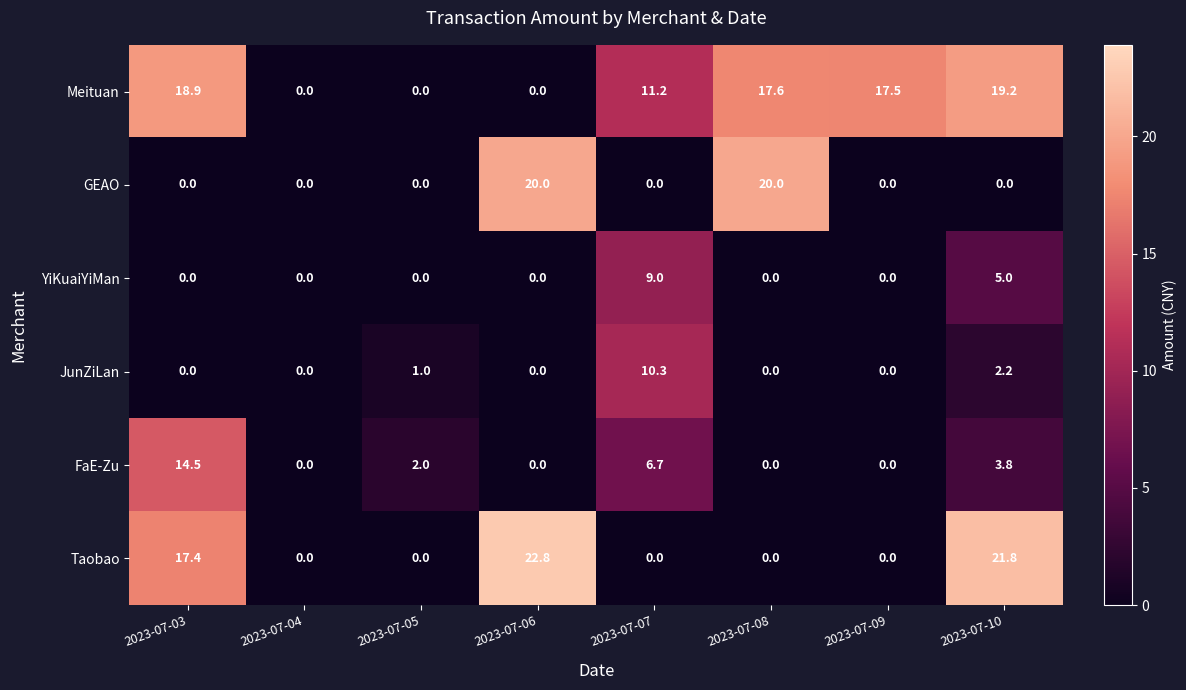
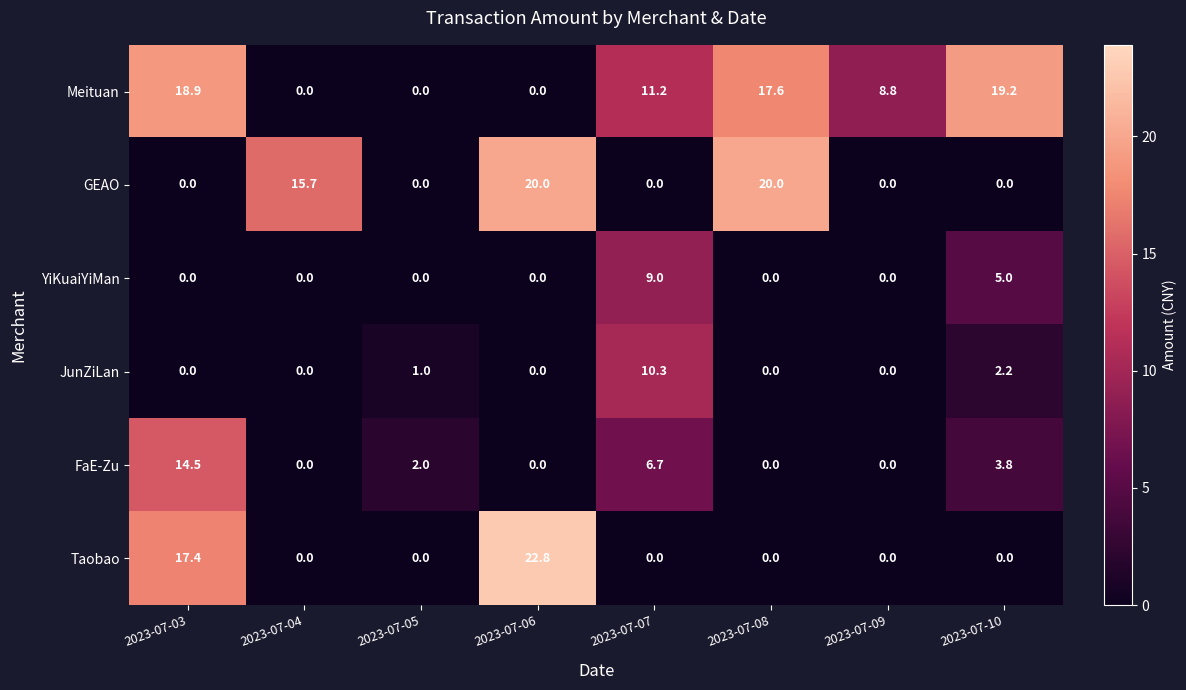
  {
    "Meituan": {
      "2023-07-03": 18.9,
      "2023-07-04": 0.0,
      "2023-07-05": 0.0,
      "2023-07-06": 0.0,
      "2023-07-07": 11.2,
      "2023-07-08": 17.6,
-     "2023-07-09": 17.5,
+     "2023-07-09": 8.8,
      "2023-07-10": 19.2
    },
    "GEAO": {
      "2023-07-03": 0.0,
-     "2023-07-04": 0.0,
+     "2023-07-04": 15.7,
      "2023-07-05": 0.0,
      "2023-07-06": 20.0,
      "2023-07-07": 0.0,
      "2023-07-08": 20.0,
      "2023-07-09": 0.0,
      "2023-07-10": 0.0
    },
    "YiKuaiYiMan": {
      "2023-07-03": 0.0,
      "2023-07-04": 0.0,
      "2023-07-05": 0.0,
      "2023-07-06": 0.0,
      "2023-07-07": 9.0,
      "2023-07-08": 0.0,
      "2023-07-09": 0.0,
      "2023-07-10": 5.0
    },
    "JunZiLan": {
      "2023-07-03": 0.0,
      "2023-07-04": 0.0,
      "2023-07-05": 1.0,
      "2023-07-06": 0.0,
      "2023-07-07": 10.3,
      "2023-07-08": 0.0,
      "2023-07-09": 0.0,
      "2023-07-10": 2.2
    },
    "FaE-Zu": {
      "2023-07-03": 14.5,
      "2023-07-04": 0.0,
      "2023-07-05": 2.0,
      "2023-07-06": 0.0,
      "2023-07-07": 6.7,
      "2023-07-08": 0.0,
      "2023-07-09": 0.0,
      "2023-07-10": 3.8
    },
    "Taobao": {
      "2023-07-03": 17.4,
      "2023-07-04": 0.0,
      "2023-07-05": 0.0,
      "2023-07-06": 22.8,
      "2023-07-07": 0.0,
      "2023-07-08": 0.0,
      "2023-07-09": 0.0,
-     "2023-07-10": 21.8
+     "2023-07-10": 0.0
    }
  }
